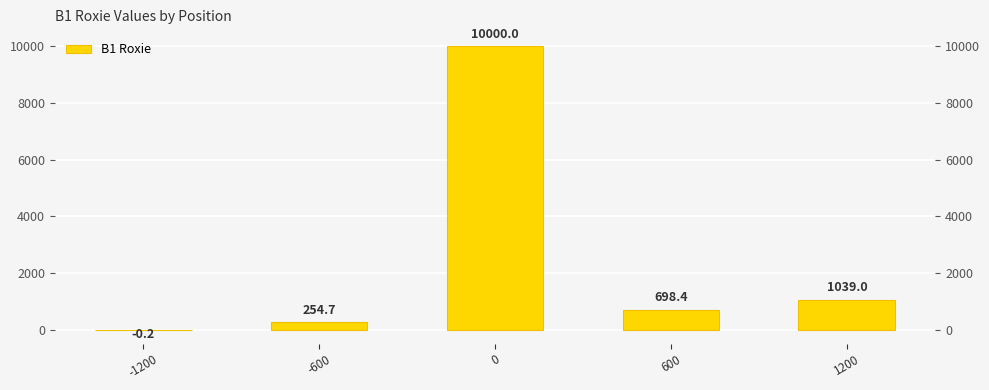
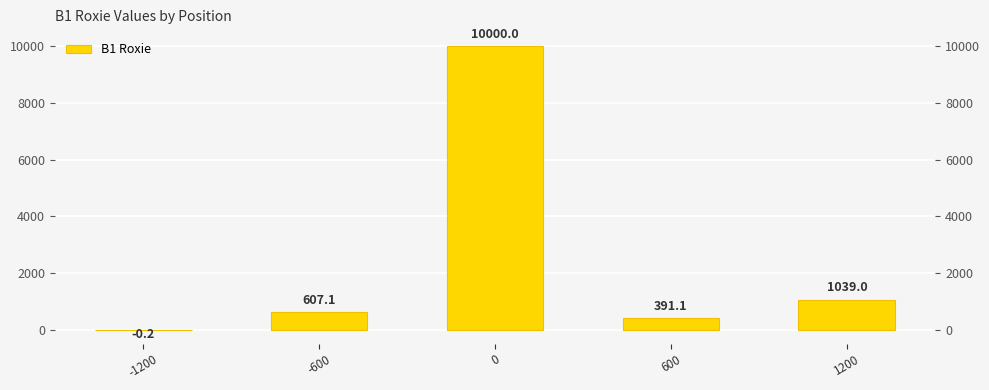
  {
    "-1200": -0.2,
-   "-600": 254.7,
+   "-600": 607.1,
    "0": 10000.0,
-   "600": 698.4,
+   "600": 391.1,
    "1200": 1039.0
  }
